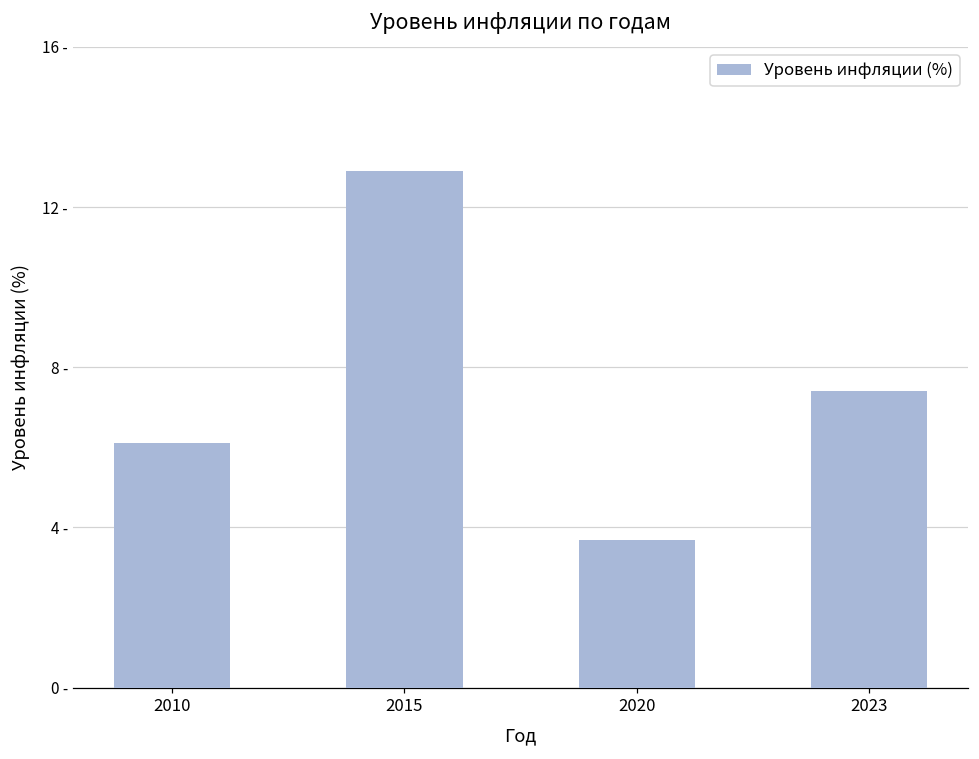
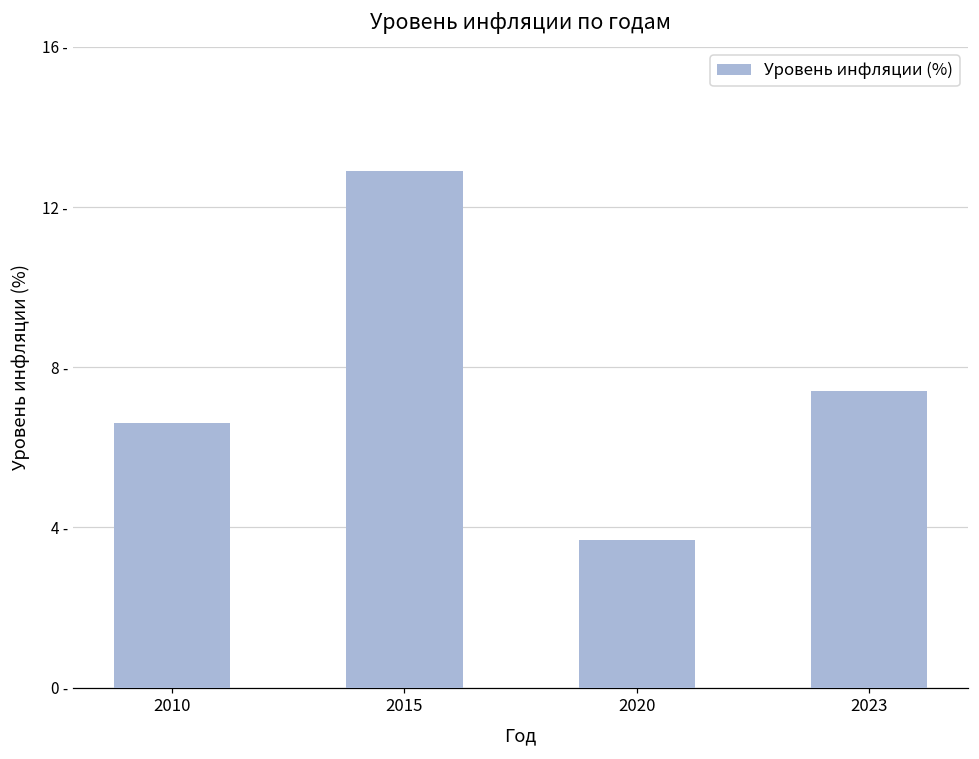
  {
-   "2010": "6.1 -",
+   "2010": "6.6 -",
    "2015": "12.9 -",
    "2020": "3.7 -",
    "2023": "7.4 -"
  }
